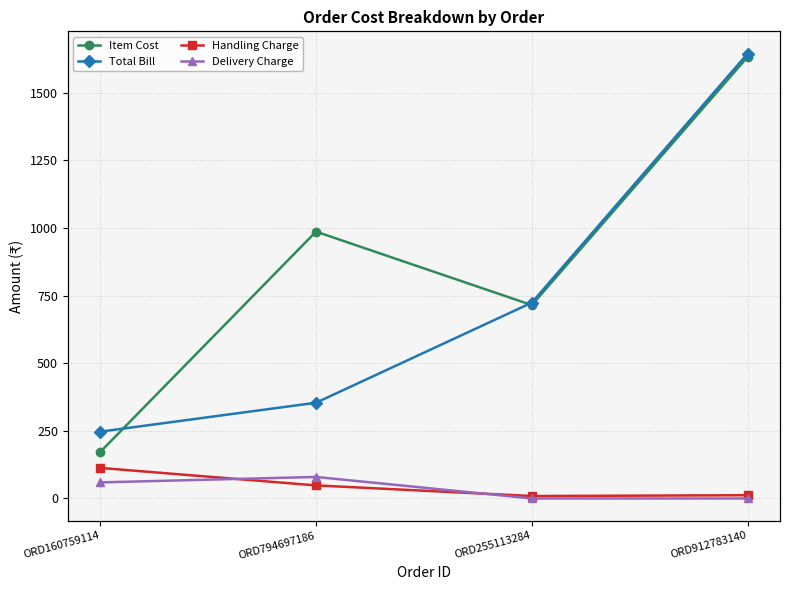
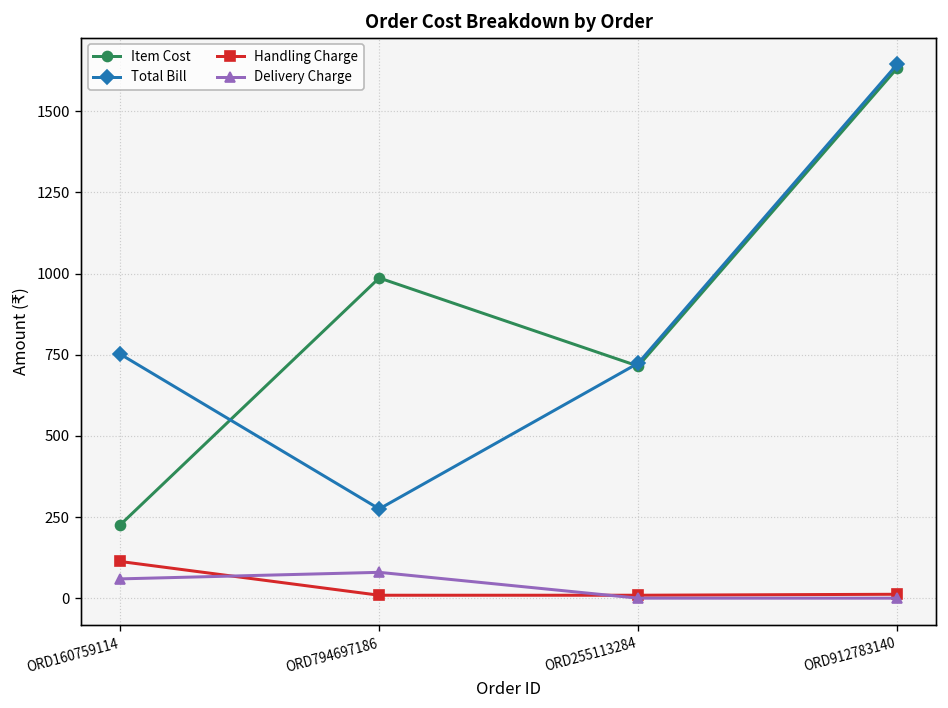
  {
    "Item Cost": {
-     "ORD160759114": 170,
+     "ORD160759114": 230,
      "ORD794697186": 990,
      "ORD912783140": 1630
    },
    "Total Bill": {
-     "ORD160759114": 250,
-     "ORD794697186": 350,
+     "ORD160759114": 750,
+     "ORD794697186": 280,
      "ORD912783140": 1650
    },
    "Handling Charge": {
      "ORD160759114": 110,
-     "ORD794697186": 50,
+     "ORD794697186": 10,
      "ORD912783140": 10
    },
    "Delivery Charge": {
      "ORD160759114": 60,
      "ORD794697186": 80,
      "ORD912783140": 0
    }
  }
